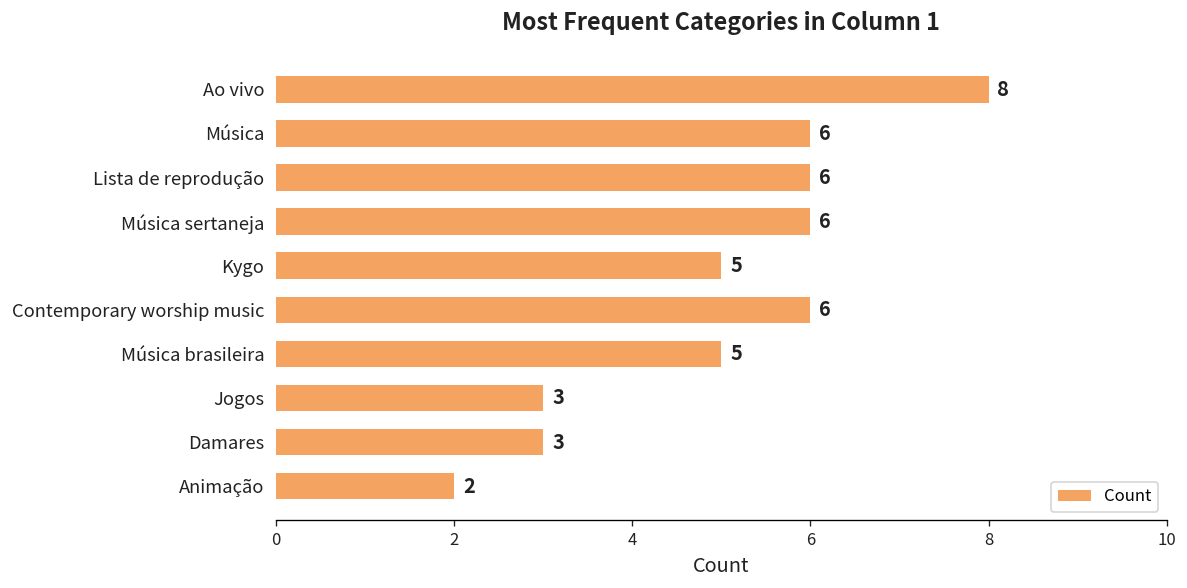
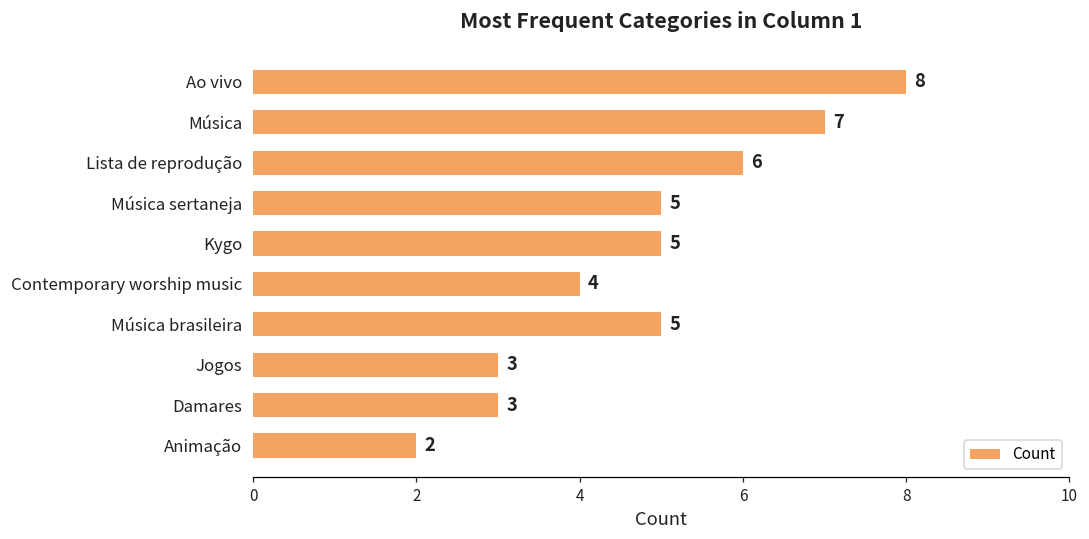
  {
    "Ao vivo": 8,
-   "Música": 6,
+   "Música": 7,
    "Lista de reprodução": 6,
-   "Música sertaneja": 6,
+   "Música sertaneja": 5,
    "Kygo": 5,
-   "Contemporary worship music": 6,
+   "Contemporary worship music": 4,
    "Música brasileira": 5,
    "Jogos": 3,
    "Damares": 3,
    "Animação": 2
  }
